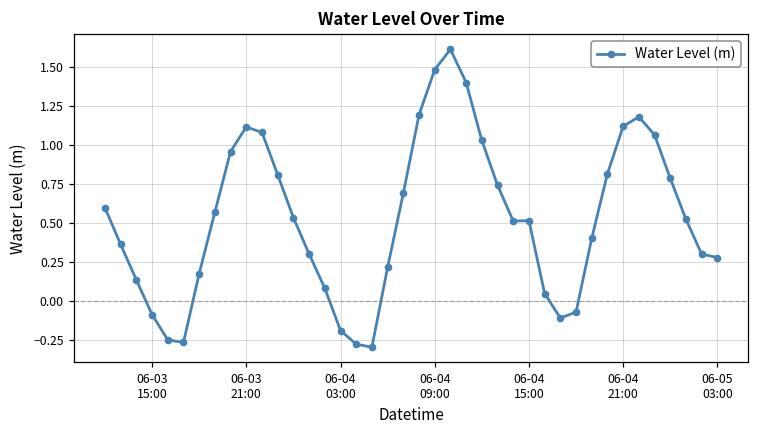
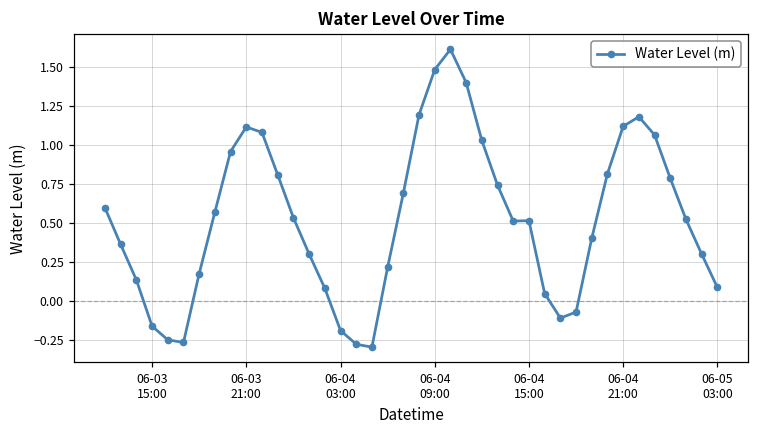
  {
-   "06-03 15:00": -0.09,
+   "06-03 15:00": -0.16,
    "06-03 21:00": 1.11,
    "06-04 03:00": -0.19,
    "06-04 09:00": 1.48,
    "06-04 15:00": 0.52,
    "06-04 21:00": 1.12,
-   "06-05 03:00": 0.28
+   "06-05 03:00": 0.09
  }
